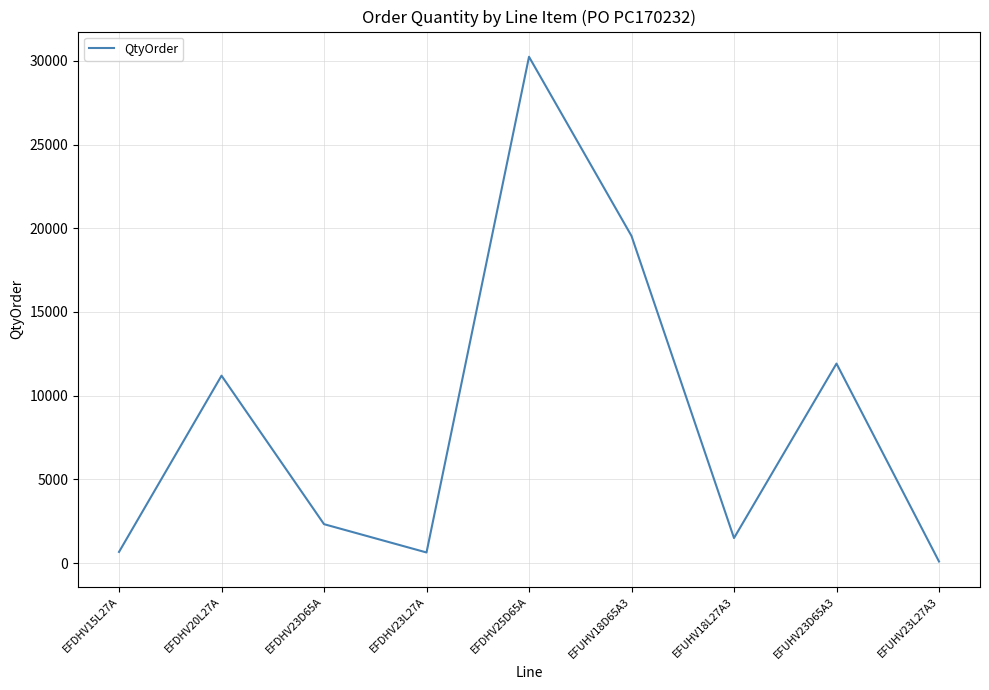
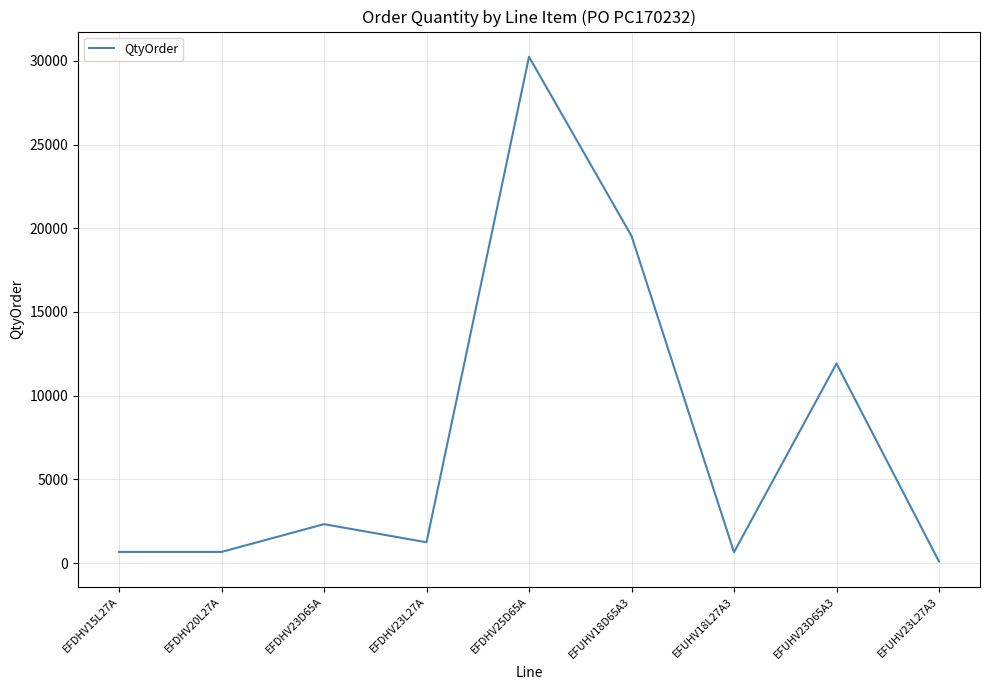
  {
    "EFDHV15L27A": 700,
-   "EFDHV20L27A": 11200,
+   "EFDHV20L27A": 700,
    "EFDHV23D65A": 2300,
-   "EFDHV23L27A": 600,
+   "EFDHV23L27A": 1200,
    "EFDHV25D65A": 30200,
    "EFUHV18D65A3": 19500,
-   "EFUHV18L27A3": 1500,
+   "EFUHV18L27A3": 700,
    "EFUHV23D65A3": 11900,
    "EFUHV23L27A3": 100
  }
